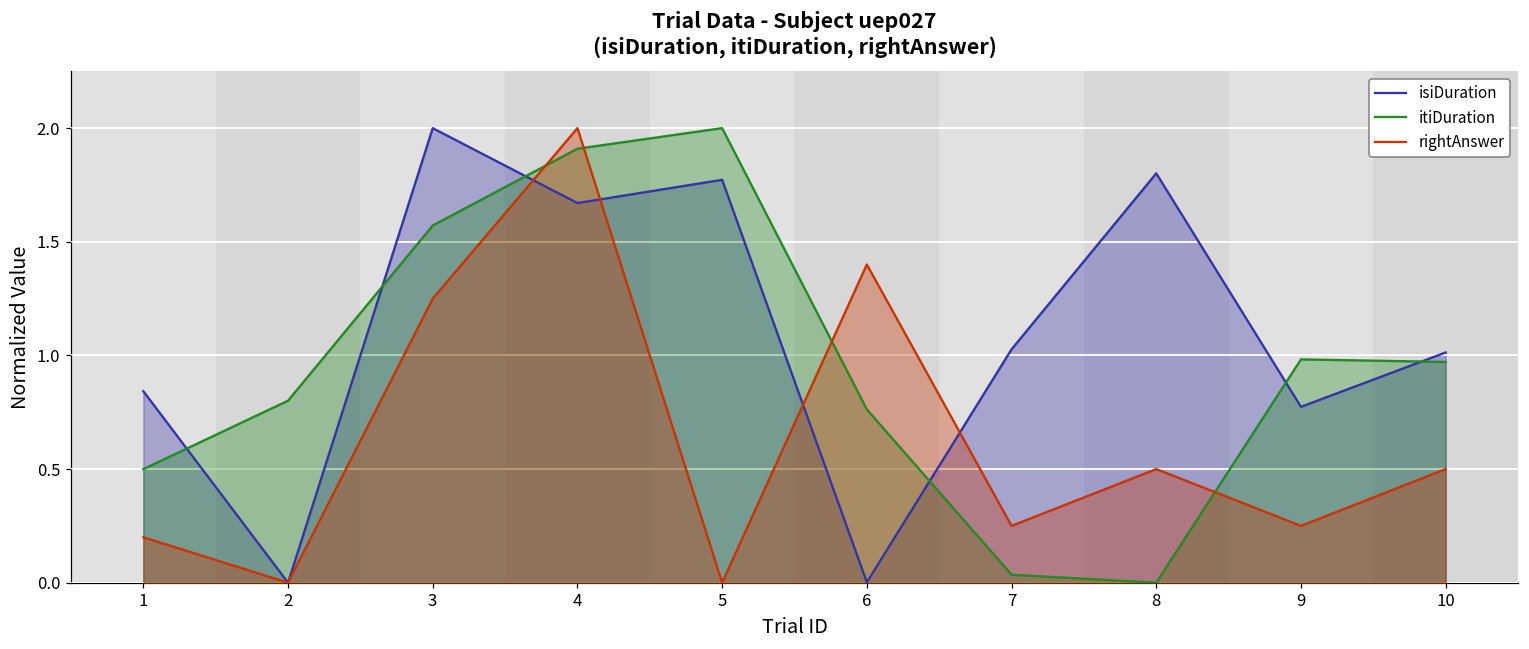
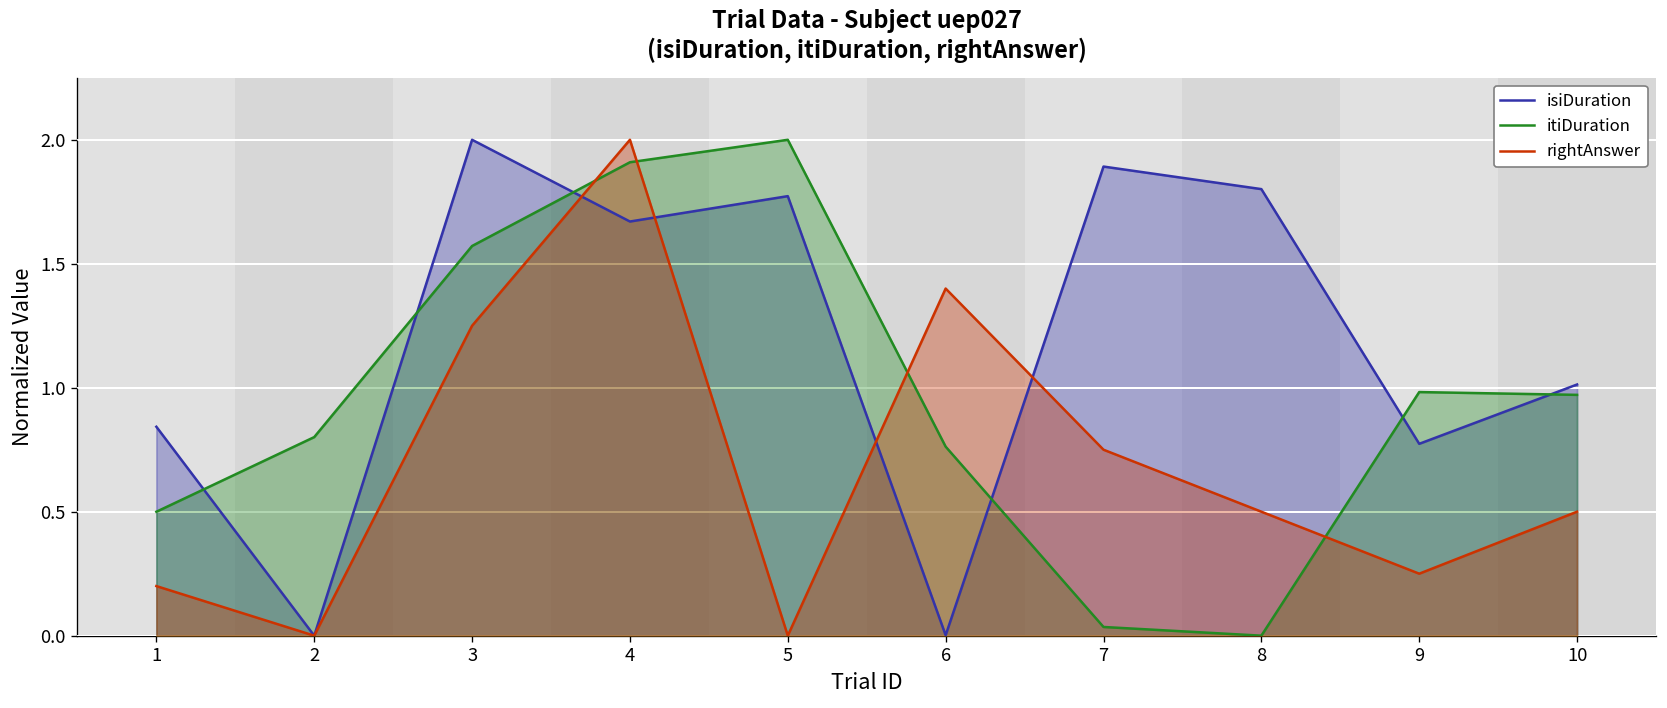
  {
    "isiDuration": {
      "1": 0.84,
      "3": 2.00,
      "4": 1.67,
      "5": 1.77,
      "6": 0.00,
-     "7": 1.03,
+     "7": 1.89,
      "8": 1.80,
      "9": 0.77,
      "10": 1.01
    },
    "itiDuration": {
      "1": 0.50,
      "2": 0.80,
      "3": 1.57,
      "4": 1.91,
      "5": 2.00,
      "6": 0.76,
      "7": 0.04,
      "8": 0.00,
      "9": 0.98,
      "10": 0.97
    },
    "rightAnswer": {
      "1": 0.20,
      "3": 1.25,
      "4": 2.00,
      "5": 0.00,
      "6": 1.40,
-     "7": 0.25,
+     "7": 0.75,
      "8": 0.50,
      "9": 0.25,
      "10": 0.50
    }
  }
